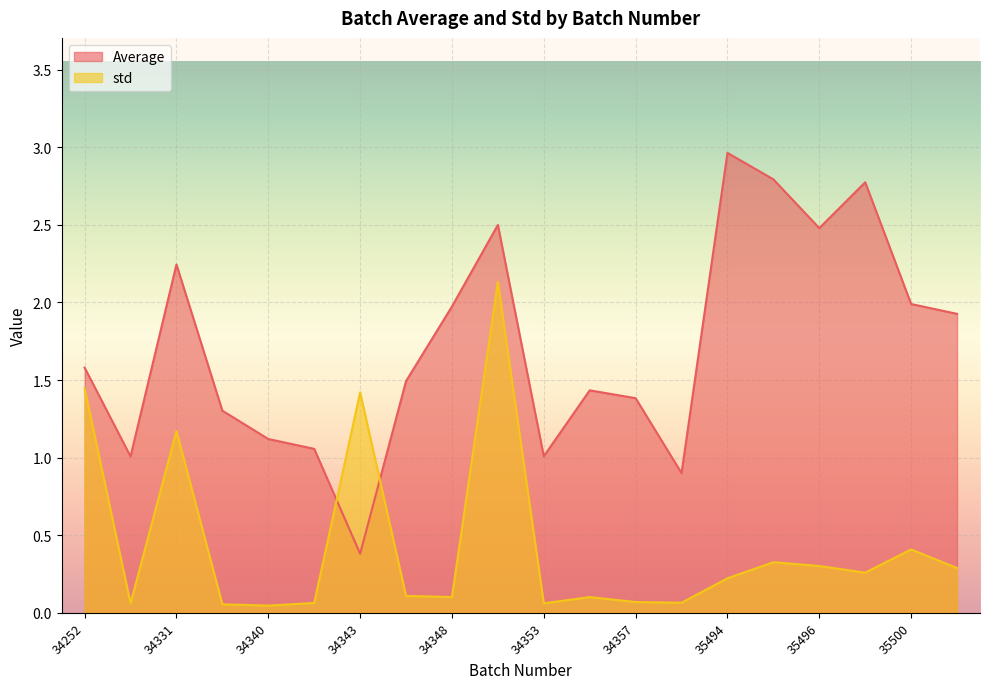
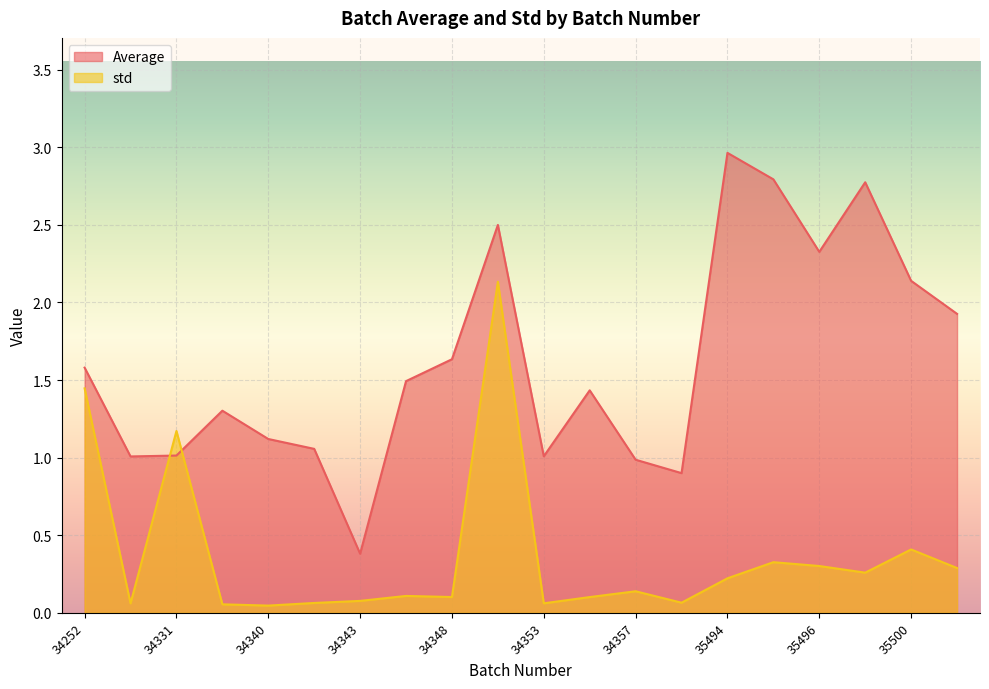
  {
    "Average": {
      "34252": 1.58,
-     "34331": 2.24,
+     "34331": 1.01,
      "34340": 1.12,
      "34343": 0.38,
-     "34348": 1.97,
+     "34348": 1.63,
      "34353": 1.01,
-     "34357": 1.38,
+     "34357": 0.99,
      "35494": 2.96,
-     "35496": 2.48,
-     "35500": 1.99
+     "35496": 2.33,
+     "35500": 2.14
    },
    "std": {
      "34252": 1.45,
      "34331": 1.17,
      "34340": 0.05,
-     "34343": 1.42,
+     "34343": 0.08,
      "34348": 0.10,
      "34353": 0.06,
-     "34357": 0.07,
+     "34357": 0.14,
      "35494": 0.22,
      "35496": 0.30,
      "35500": 0.41
    }
  }
